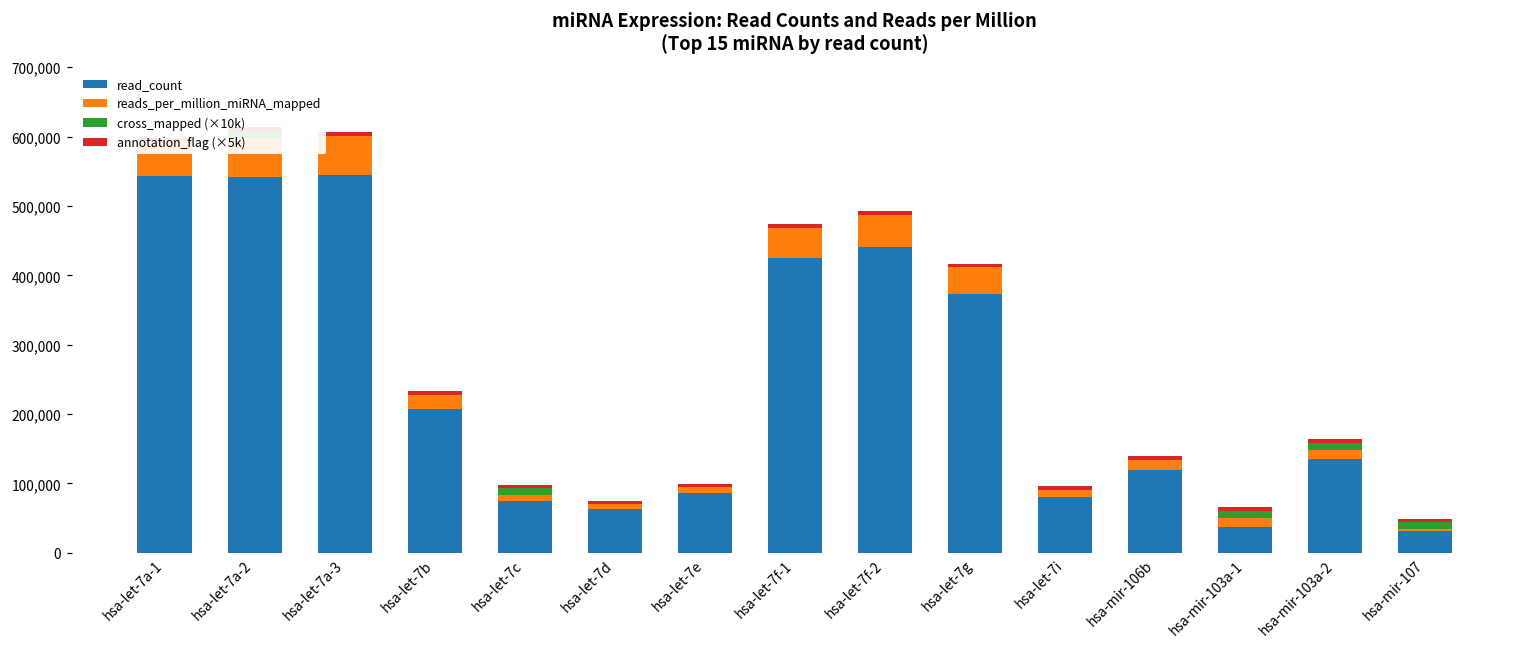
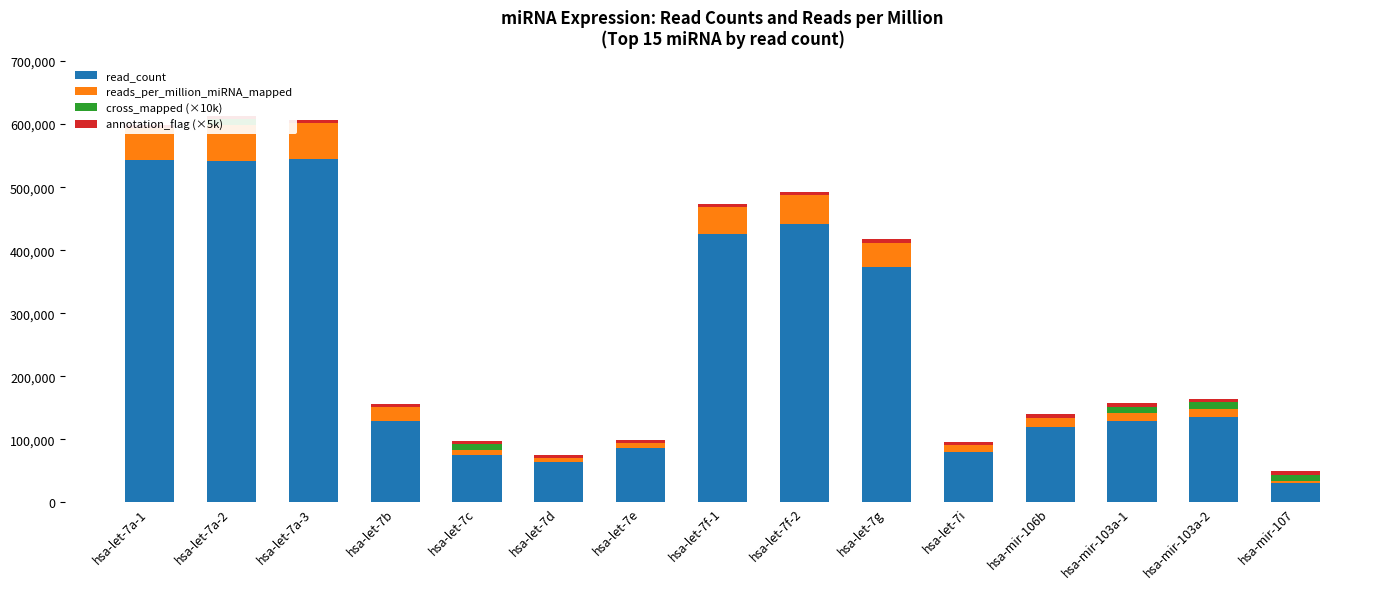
  {
    "read_count": {
      "hsa-let-7a-1": "540,000",
      "hsa-let-7a-2": "540,000",
      "hsa-let-7a-3": "540,000",
-     "hsa-let-7b": "210,000",
+     "hsa-let-7b": "130,000",
      "hsa-let-7c": "80,000",
      "hsa-let-7d": "60,000",
      "hsa-let-7e": "90,000",
      "hsa-let-7f-1": "420,000",
      "hsa-let-7f-2": "440,000",
      "hsa-let-7g": "370,000",
      "hsa-let-7i": "80,000",
      "hsa-mir-106b": "120,000",
-     "hsa-mir-103a-1": "40,000",
+     "hsa-mir-103a-1": "130,000",
      "hsa-mir-103a-2": "130,000",
      "hsa-mir-107": "30,000"
    },
    "reads_per_million_miRNA_mapped": {
      "hsa-let-7a-3": "60,000",
      "hsa-let-7b": "20,000",
      "hsa-let-7c": "10,000",
      "hsa-let-7d": "10,000",
      "hsa-let-7e": "10,000",
      "hsa-let-7f-1": "40,000",
      "hsa-let-7f-2": "50,000",
      "hsa-let-7g": "40,000",
      "hsa-let-7i": "10,000",
      "hsa-mir-106b": "20,000",
      "hsa-mir-103a-1": "10,000",
      "hsa-mir-103a-2": "10,000"
    },
    "cross_mapped (×10k)": {
      "hsa-let-7a-3": "0",
      "hsa-let-7b": "0",
      "hsa-let-7c": "10,000",
      "hsa-let-7d": "0",
      "hsa-let-7e": "0",
      "hsa-let-7f-1": "0",
      "hsa-let-7f-2": "0",
      "hsa-let-7g": "0",
      "hsa-let-7i": "0",
      "hsa-mir-106b": "0",
      "hsa-mir-103a-1": "10,000",
      "hsa-mir-103a-2": "10,000",
      "hsa-mir-107": "10,000"
    },
    "annotation_flag (×5k)": {
      "hsa-let-7a-3": "10,000",
      "hsa-let-7b": "10,000",
      "hsa-let-7c": "10,000",
      "hsa-let-7d": "10,000",
      "hsa-let-7e": "10,000",
      "hsa-let-7f-1": "10,000",
      "hsa-let-7f-2": "10,000",
      "hsa-let-7g": "10,000",
      "hsa-let-7i": "10,000",
      "hsa-mir-106b": "10,000",
      "hsa-mir-103a-1": "10,000",
      "hsa-mir-103a-2": "10,000",
      "hsa-mir-107": "10,000"
    }
  }
